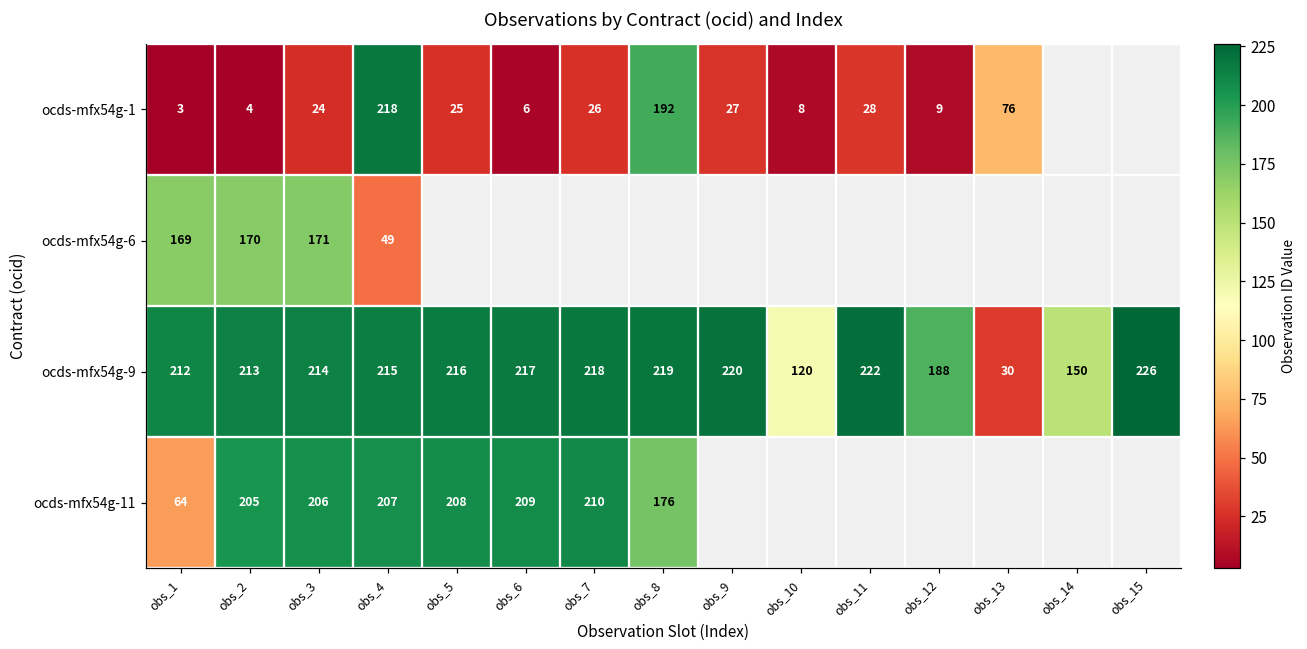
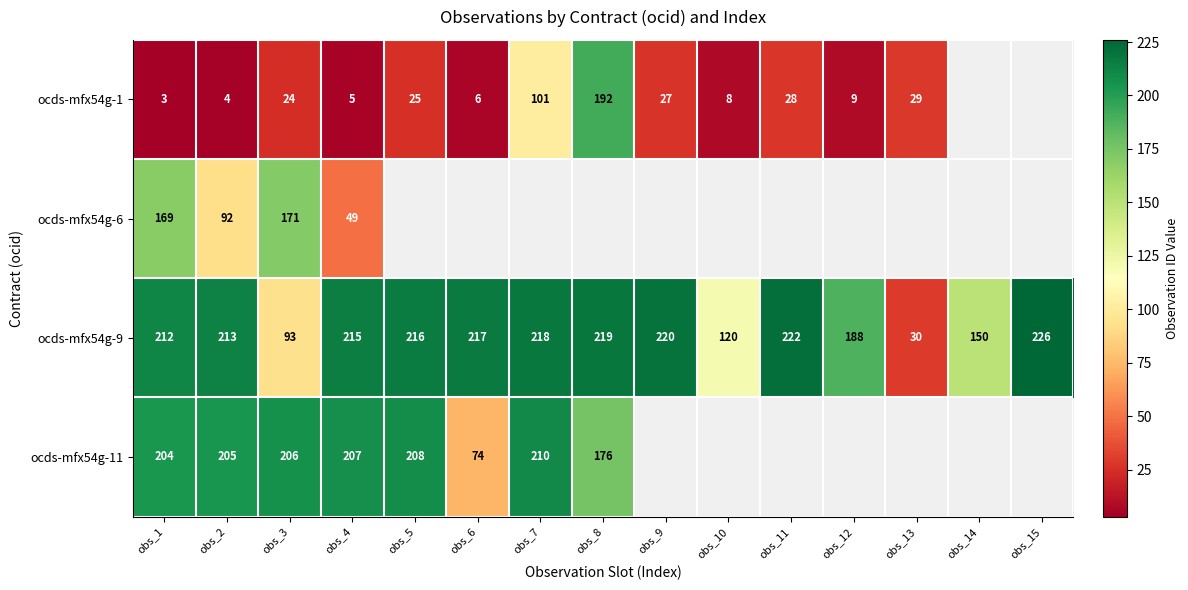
  {
    "ocds-mfx54g-1": {
      "obs_1": 3,
      "obs_2": 4,
      "obs_3": 24,
-     "obs_4": 218,
+     "obs_4": 5,
      "obs_5": 25,
      "obs_6": 6,
-     "obs_7": 26,
+     "obs_7": 101,
      "obs_8": 192,
      "obs_9": 27,
      "obs_10": 8,
      "obs_11": 28,
      "obs_12": 9,
-     "obs_13": 76
+     "obs_13": 29
    },
    "ocds-mfx54g-6": {
      "obs_1": 169,
-     "obs_2": 170,
+     "obs_2": 92,
      "obs_3": 171,
      "obs_4": 49
    },
    "ocds-mfx54g-9": {
      "obs_1": 212,
      "obs_2": 213,
-     "obs_3": 214,
+     "obs_3": 93,
      "obs_4": 215,
      "obs_5": 216,
      "obs_6": 217,
      "obs_7": 218,
      "obs_8": 219,
      "obs_9": 220,
      "obs_10": 120,
      "obs_11": 222,
      "obs_12": 188,
      "obs_13": 30,
      "obs_14": 150,
      "obs_15": 226
    },
    "ocds-mfx54g-11": {
-     "obs_1": 64,
+     "obs_1": 204,
      "obs_2": 205,
      "obs_3": 206,
      "obs_4": 207,
      "obs_5": 208,
-     "obs_6": 209,
+     "obs_6": 74,
      "obs_7": 210,
      "obs_8": 176
    }
  }
